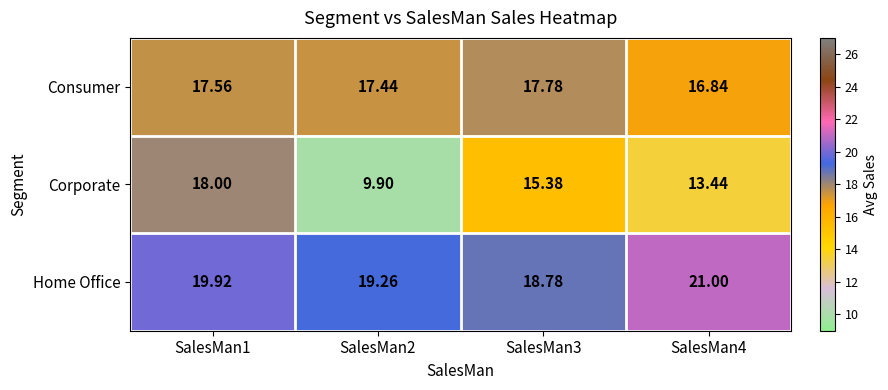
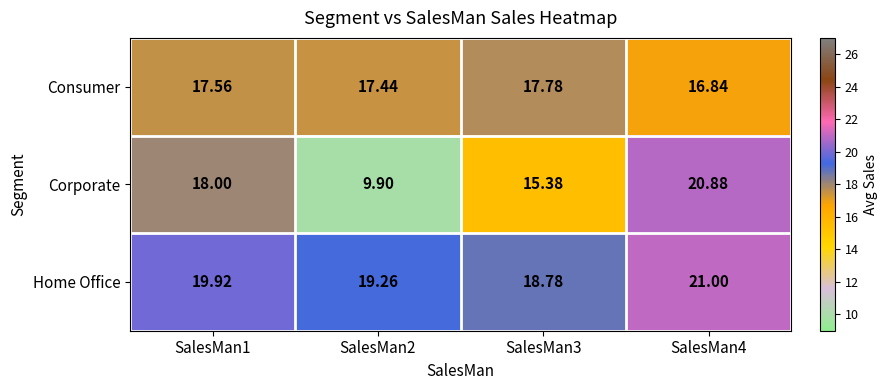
  {
    "Consumer": {
      "SalesMan1": 17.56,
      "SalesMan2": 17.44,
      "SalesMan3": 17.78,
      "SalesMan4": 16.84
    },
    "Corporate": {
      "SalesMan1": 18.00,
      "SalesMan2": 9.90,
      "SalesMan3": 15.38,
-     "SalesMan4": 13.44
+     "SalesMan4": 20.88
    },
    "Home Office": {
      "SalesMan1": 19.92,
      "SalesMan2": 19.26,
      "SalesMan3": 18.78,
      "SalesMan4": 21.00
    }
  }
